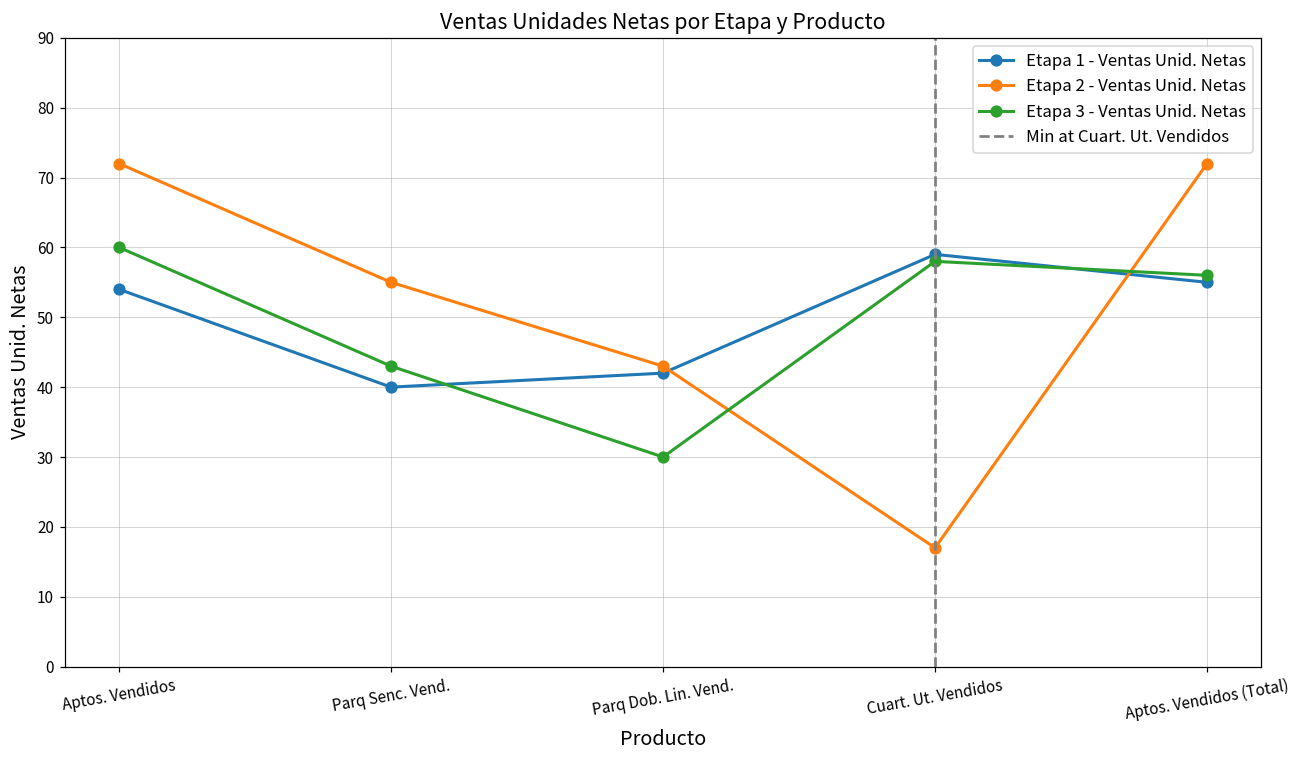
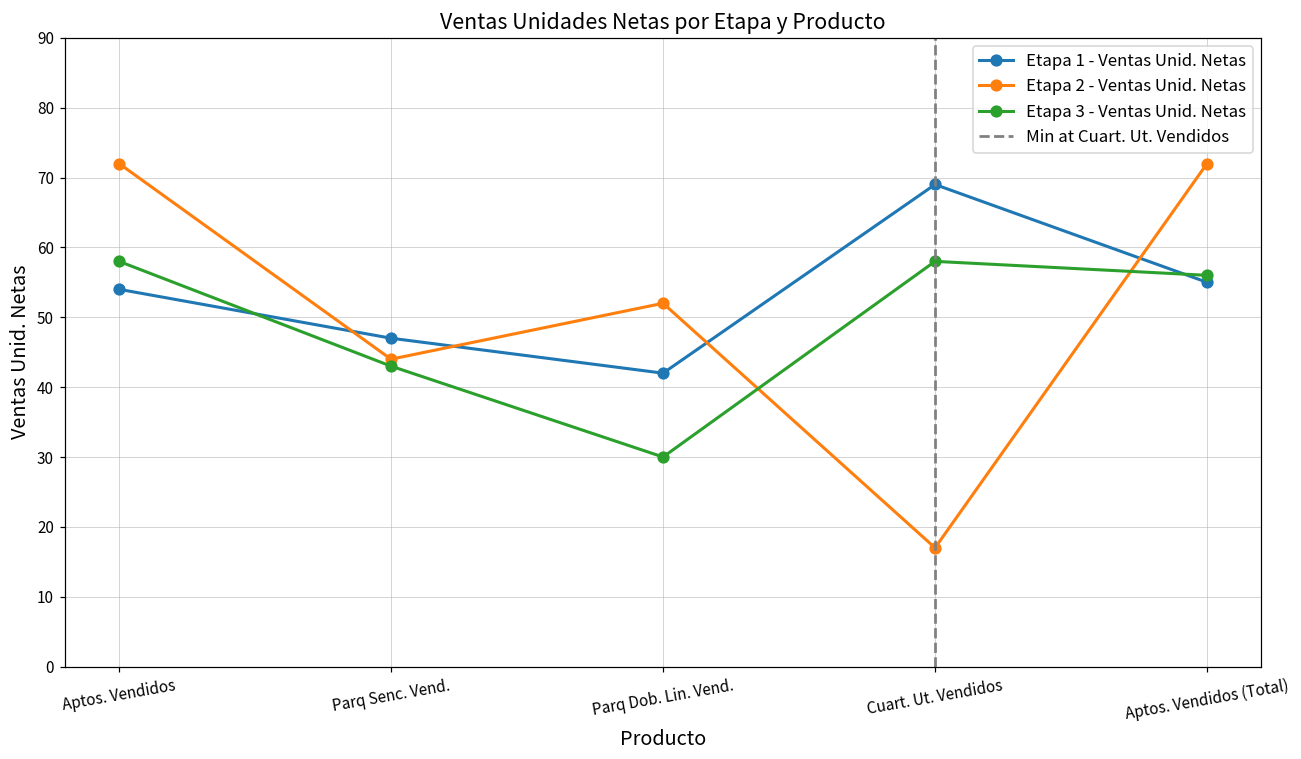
  {
    "Etapa 1 - Ventas Unid. Netas": {
      "Aptos. Vendidos": 54,
-     "Parq Senc. Vend.": 40,
+     "Parq Senc. Vend.": 47,
      "Parq Dob. Lin. Vend.": 42,
-     "Cuart. Ut. Vendidos": 59,
+     "Cuart. Ut. Vendidos": 69,
      "Aptos. Vendidos (Total)": 55
    },
    "Etapa 2 - Ventas Unid. Netas": {
      "Aptos. Vendidos": 72,
-     "Parq Senc. Vend.": 55,
-     "Parq Dob. Lin. Vend.": 43,
+     "Parq Senc. Vend.": 44,
+     "Parq Dob. Lin. Vend.": 52,
      "Cuart. Ut. Vendidos": 17,
      "Aptos. Vendidos (Total)": 72
    },
    "Etapa 3 - Ventas Unid. Netas": {
-     "Aptos. Vendidos": 60,
+     "Aptos. Vendidos": 58,
      "Parq Senc. Vend.": 43,
      "Parq Dob. Lin. Vend.": 30,
      "Cuart. Ut. Vendidos": 58,
      "Aptos. Vendidos (Total)": 56
    }
  }
